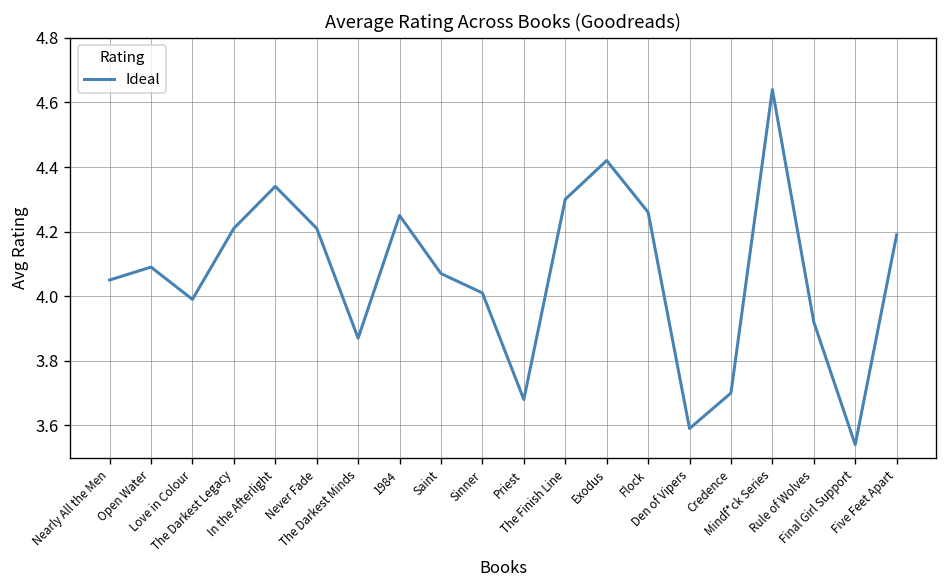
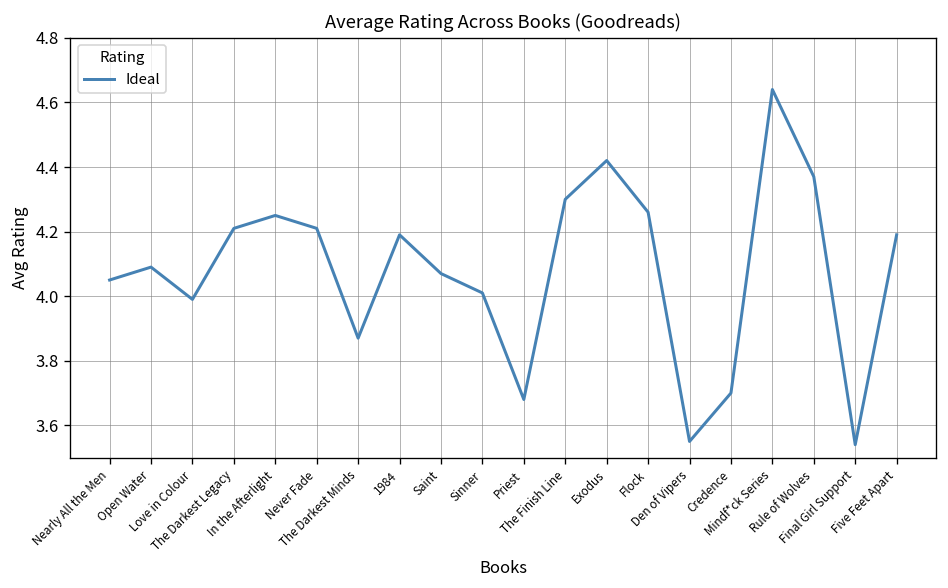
  {
    "Nearly All the Men": 4.05,
    "Open Water": 4.09,
    "Love in Colour": 3.99,
    "The Darkest Legacy": 4.21,
-   "In the Afterlight": 4.34,
+   "In the Afterlight": 4.25,
    "Never Fade": 4.21,
    "The Darkest Minds": 3.87,
-   "1984": 4.25,
+   "1984": 4.19,
    "Saint": 4.07,
    "Sinner": 4.01,
    "Priest": 3.68,
    "The Finish Line": 4.30,
    "Exodus": 4.42,
    "Flock": 4.26,
-   "Den of Vipers": 3.59,
+   "Den of Vipers": 3.55,
    "Credence": 3.70,
    "Mindf*ck Series": 4.64,
-   "Rule of Wolves": 3.92,
+   "Rule of Wolves": 4.37,
    "Final Girl Support": 3.54,
    "Five Feet Apart": 4.19
  }
